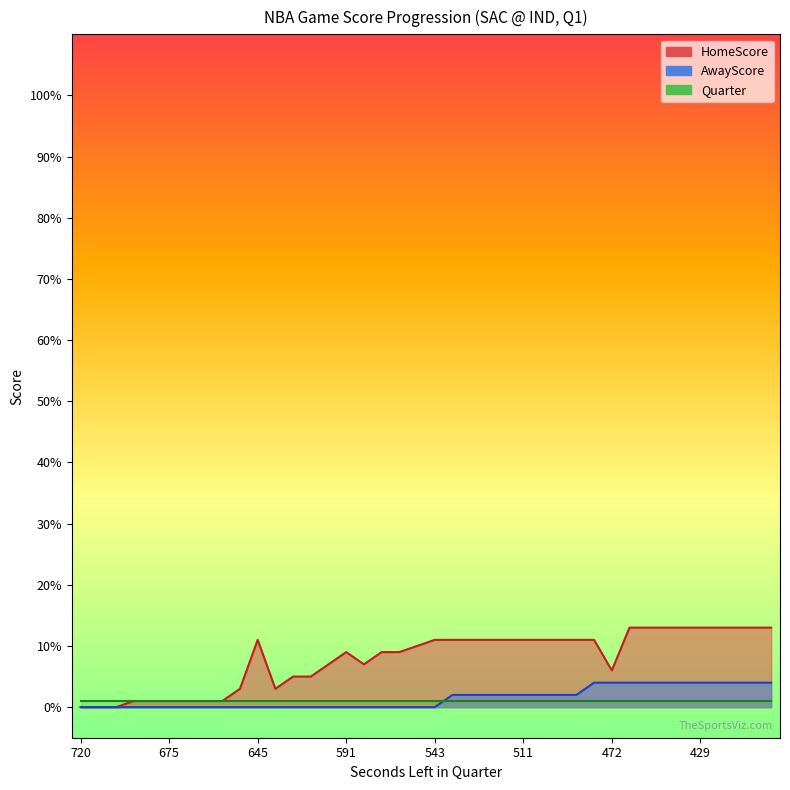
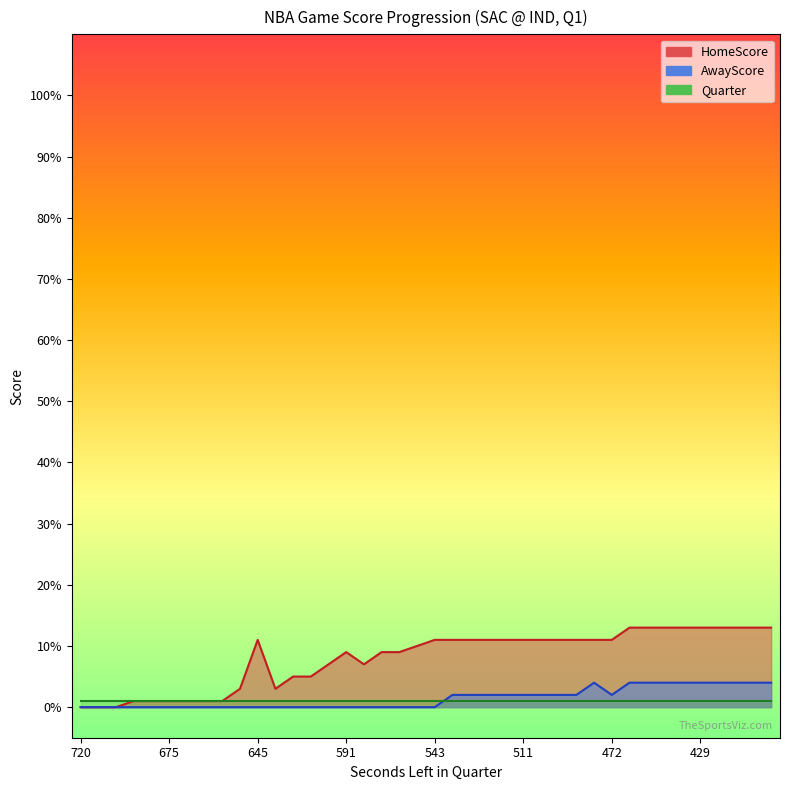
  {
    "HomeScore": {
      "645": "11%",
      "591": "9%",
      "543": "11%",
      "511": "11%",
-     "472": "6%",
+     "472": "11%",
      "429": "13%"
    },
    "AwayScore": {
      "675": "0%",
      "645": "0%",
      "591": "0%",
      "543": "0%",
      "511": "2%",
-     "472": "4%",
+     "472": "2%",
      "429": "4%"
    },
    "Quarter": {
      "720": "1%",
      "645": "1%",
      "591": "1%",
      "543": "1%",
      "511": "1%",
      "472": "1%",
      "429": "1%"
    }
  }
